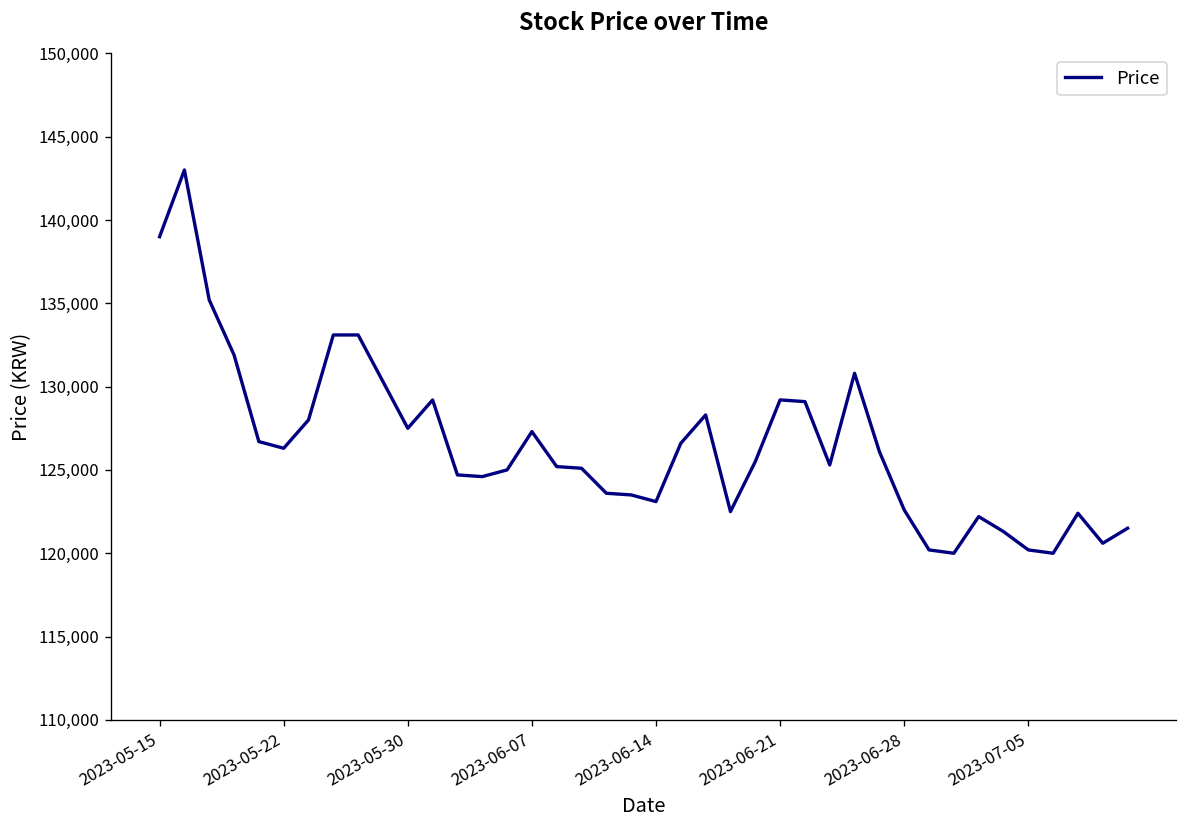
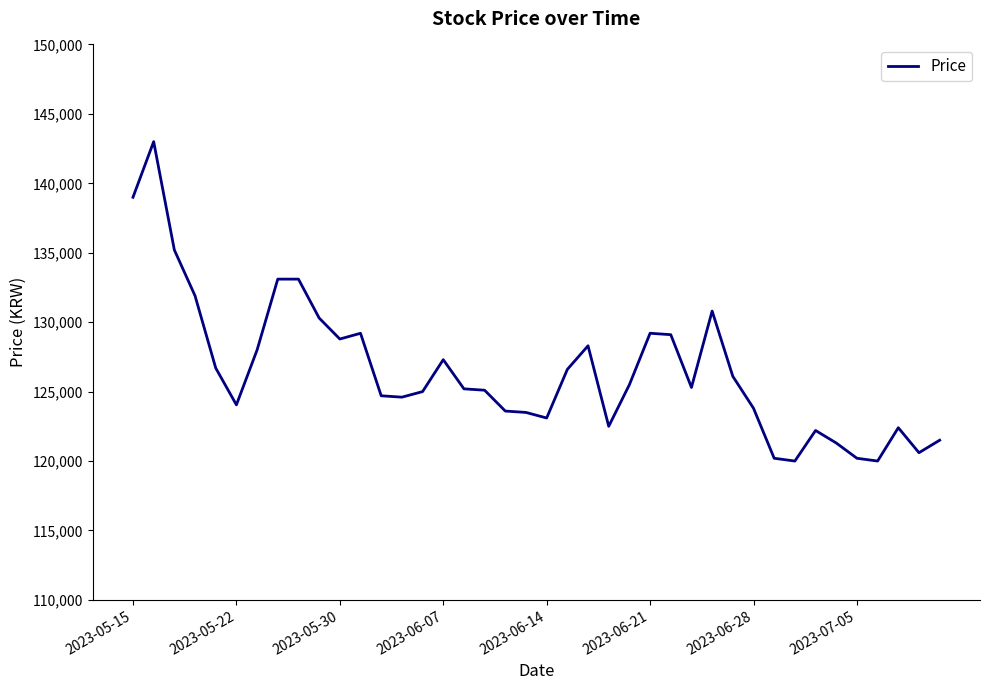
  {
    "2023-05-15": "139,000",
-   "2023-05-22": "126,300",
-   "2023-05-30": "127,500",
+   "2023-05-22": "124,000",
+   "2023-05-30": "128,800",
    "2023-06-07": "127,300",
    "2023-06-14": "123,100",
    "2023-06-21": "129,200",
-   "2023-06-28": "122,600",
+   "2023-06-28": "123,800",
    "2023-07-05": "120,200"
  }
